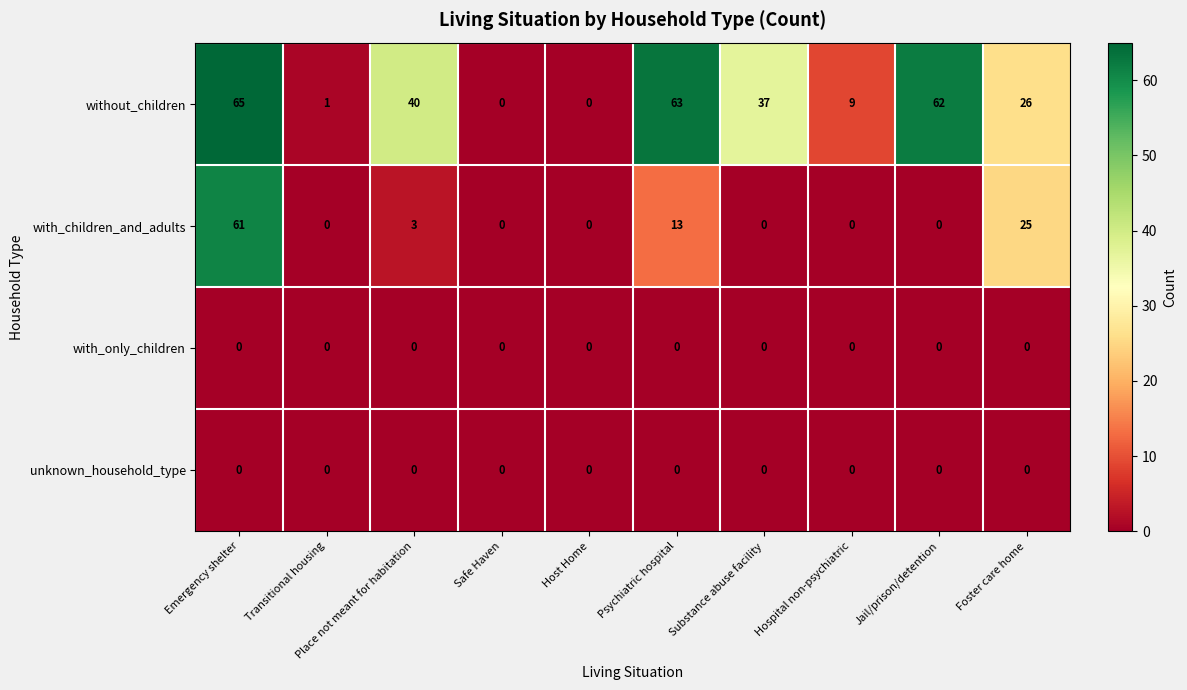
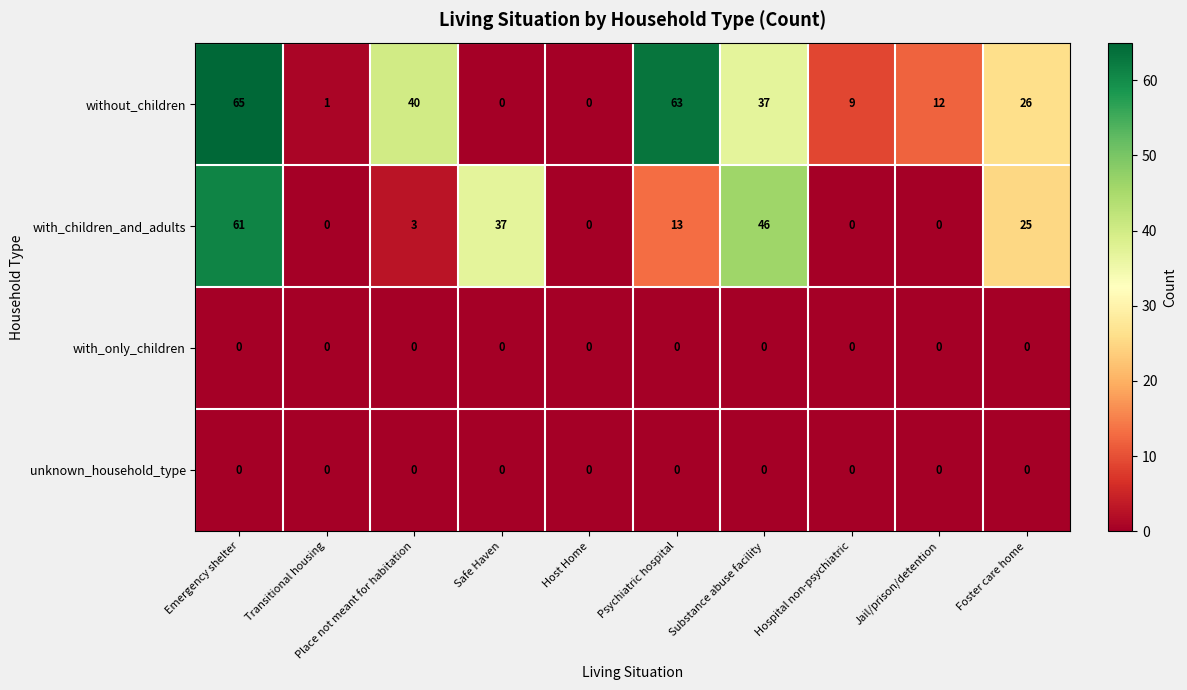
  {
    "without_children": {
      "Emergency shelter": 65,
      "Transitional housing": 1,
      "Place not meant for habitation": 40,
      "Safe Haven": 0,
      "Host Home": 0,
      "Psychiatric hospital": 63,
      "Substance abuse facility": 37,
      "Hospital non-psychiatric": 9,
-     "Jail/prison/detention": 62,
+     "Jail/prison/detention": 12,
      "Foster care home": 26
    },
    "with_children_and_adults": {
      "Emergency shelter": 61,
      "Transitional housing": 0,
      "Place not meant for habitation": 3,
-     "Safe Haven": 0,
+     "Safe Haven": 37,
      "Host Home": 0,
      "Psychiatric hospital": 13,
-     "Substance abuse facility": 0,
+     "Substance abuse facility": 46,
      "Hospital non-psychiatric": 0,
      "Jail/prison/detention": 0,
      "Foster care home": 25
    },
    "with_only_children": {
      "Emergency shelter": 0,
      "Transitional housing": 0,
      "Place not meant for habitation": 0,
      "Safe Haven": 0,
      "Host Home": 0,
      "Psychiatric hospital": 0,
      "Substance abuse facility": 0,
      "Hospital non-psychiatric": 0,
      "Jail/prison/detention": 0,
      "Foster care home": 0
    },
    "unknown_household_type": {
      "Emergency shelter": 0,
      "Transitional housing": 0,
      "Place not meant for habitation": 0,
      "Safe Haven": 0,
      "Host Home": 0,
      "Psychiatric hospital": 0,
      "Substance abuse facility": 0,
      "Hospital non-psychiatric": 0,
      "Jail/prison/detention": 0,
      "Foster care home": 0
    }
  }
